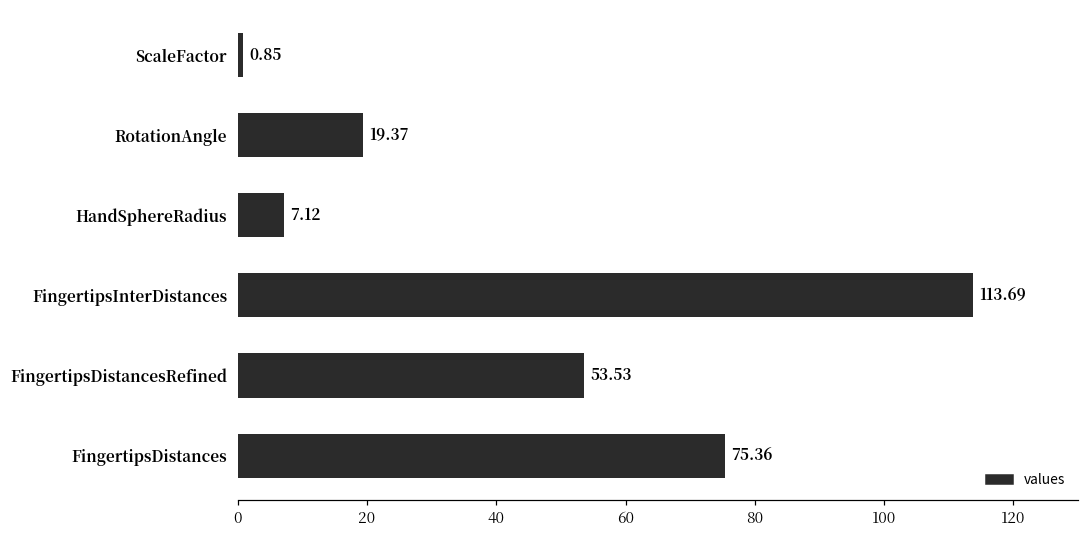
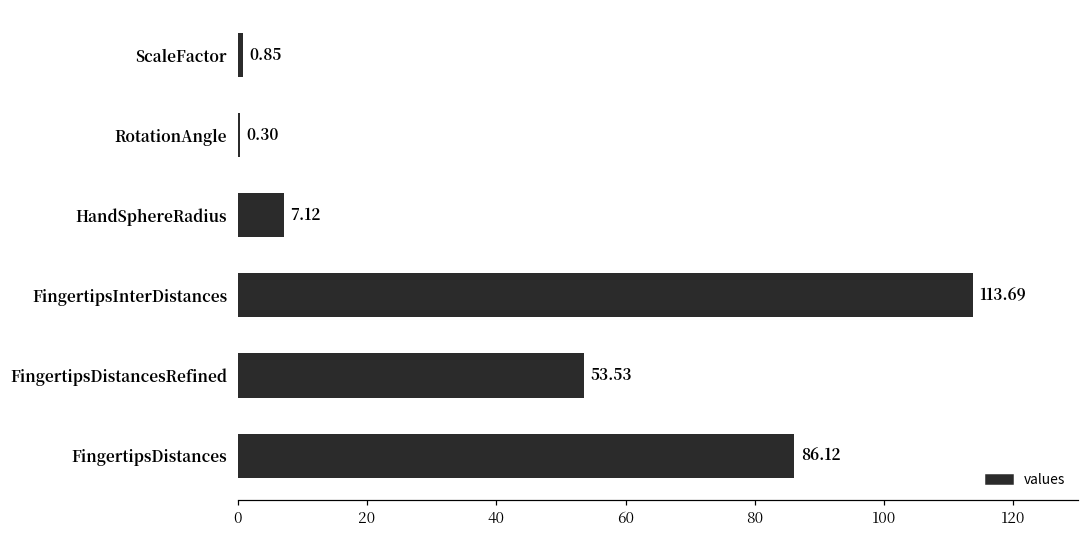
  {
    "ScaleFactor": 0.85,
-   "RotationAngle": 19.37,
+   "RotationAngle": 0.30,
    "HandSphereRadius": 7.12,
    "FingertipsInterDistances": 113.69,
    "FingertipsDistancesRefined": 53.53,
-   "FingertipsDistances": 75.36
+   "FingertipsDistances": 86.12
  }
